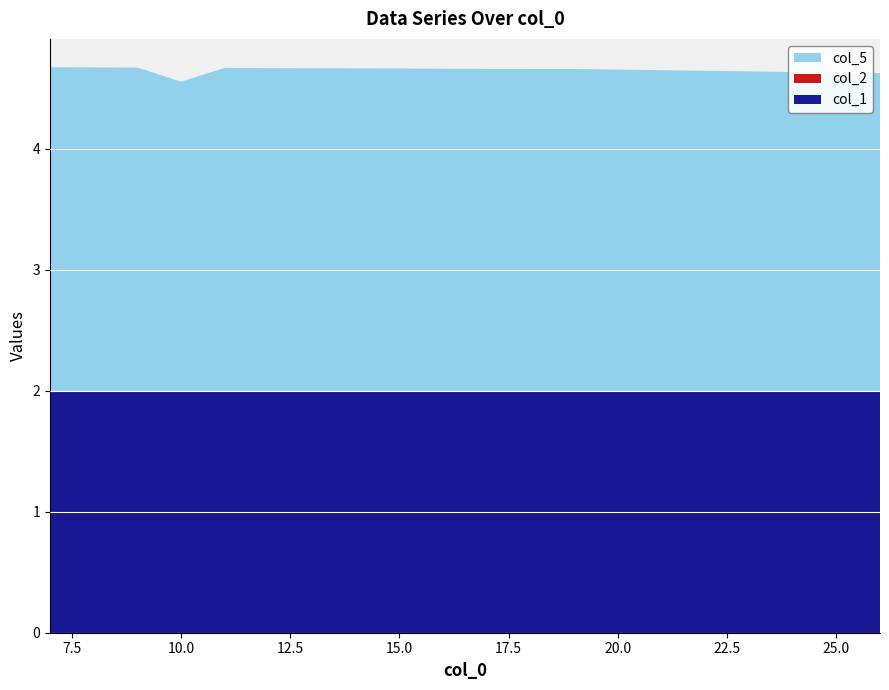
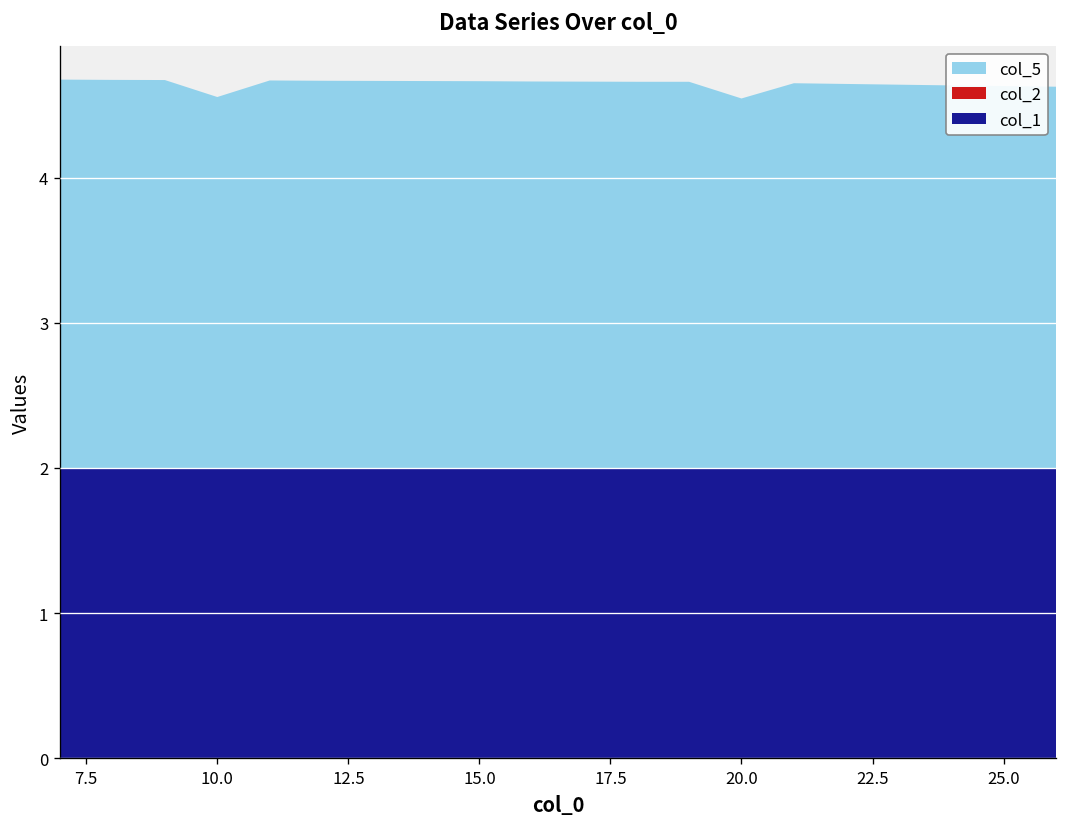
  {
    "col_2": {
      "10.0": 2.00,
      "15.0": 2.00,
      "20.0": 2.00,
      "25.0": 2.00
    },
    "col_5": {
      "10.0": 2.56,
      "15.0": 2.67,
-     "20.0": 2.66
+     "20.0": 2.55
    }
  }
